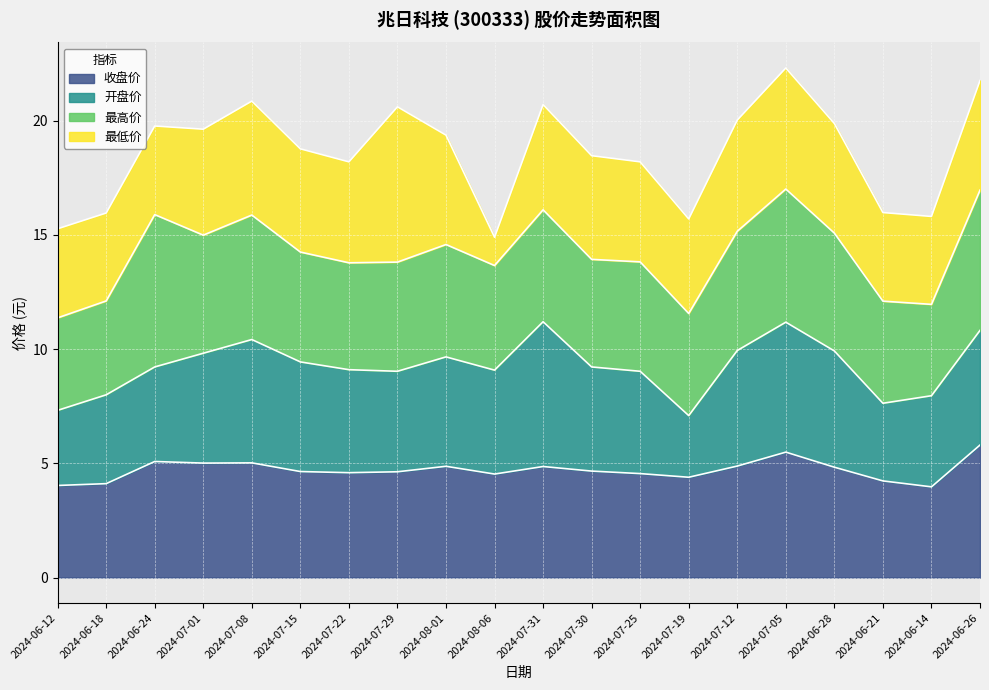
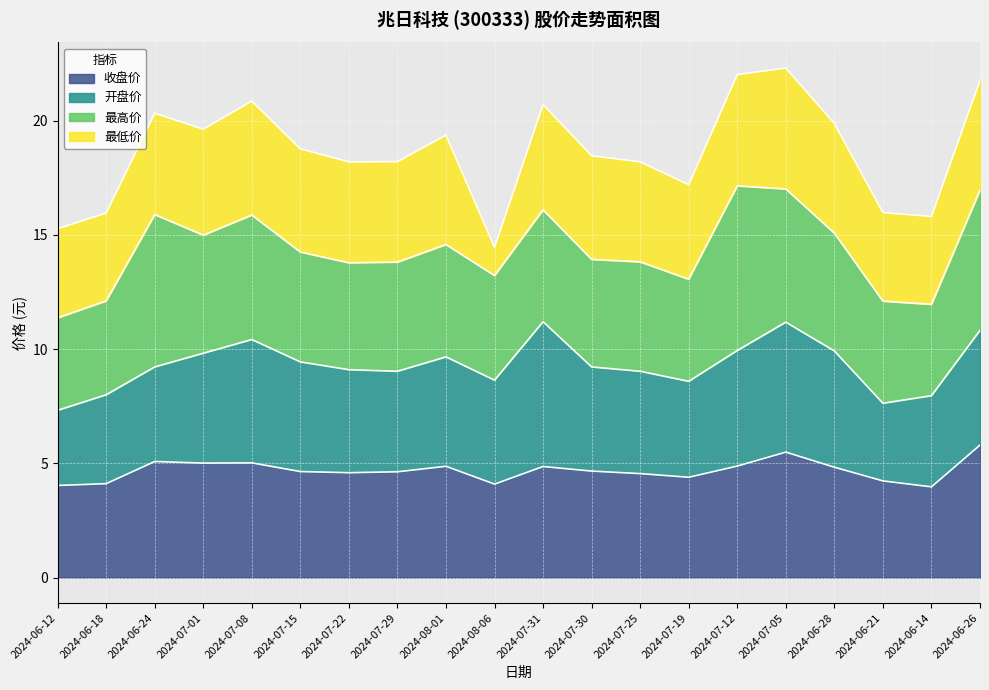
  {
    "收盘价": {
      "2024-06-12": 4.0,
      "2024-06-18": 4.1,
      "2024-06-24": 5.1,
      "2024-07-01": 5.0,
      "2024-07-08": 5.0,
      "2024-07-15": 4.6,
      "2024-07-22": 4.6,
      "2024-07-29": 4.6,
      "2024-08-01": 4.9,
-     "2024-08-06": 4.5,
+     "2024-08-06": 4.1,
      "2024-07-31": 4.9,
      "2024-07-30": 4.7,
      "2024-07-25": 4.6,
      "2024-07-19": 4.4,
      "2024-07-12": 4.9,
      "2024-07-05": 5.5,
      "2024-06-28": 4.8,
      "2024-06-21": 4.2,
      "2024-06-14": 4.0,
      "2024-06-26": 5.8
    },
    "开盘价": {
      "2024-06-12": 3.3,
      "2024-06-18": 3.9,
      "2024-06-24": 4.1,
      "2024-07-01": 4.8,
      "2024-07-08": 5.4,
      "2024-07-15": 4.8,
      "2024-07-22": 4.5,
      "2024-07-29": 4.4,
      "2024-08-01": 4.8,
      "2024-08-06": 4.6,
      "2024-07-31": 6.3,
      "2024-07-30": 4.6,
      "2024-07-25": 4.5,
-     "2024-07-19": 2.7,
+     "2024-07-19": 4.2,
      "2024-07-12": 5.1,
      "2024-07-05": 5.7,
      "2024-06-28": 5.1,
      "2024-06-21": 3.4,
      "2024-06-14": 4.0,
      "2024-06-26": 5.0
    },
    "最高价": {
      "2024-06-12": 4.1,
      "2024-06-18": 4.1,
      "2024-06-24": 6.7,
      "2024-07-01": 5.2,
      "2024-07-08": 5.5,
      "2024-07-15": 4.8,
      "2024-07-22": 4.7,
      "2024-07-29": 4.8,
      "2024-08-01": 4.9,
      "2024-08-06": 4.6,
      "2024-07-31": 4.9,
      "2024-07-30": 4.7,
      "2024-07-25": 4.8,
      "2024-07-19": 4.5,
-     "2024-07-12": 5.2,
+     "2024-07-12": 7.2,
      "2024-07-05": 5.8,
      "2024-06-28": 5.2,
      "2024-06-21": 4.5,
      "2024-06-14": 4.0,
      "2024-06-26": 6.1
    },
    "最低价": {
      "2024-06-12": 3.9,
      "2024-06-18": 3.8,
-     "2024-06-24": 3.9,
+     "2024-06-24": 4.4,
      "2024-07-01": 4.6,
      "2024-07-08": 5.0,
      "2024-07-15": 4.5,
      "2024-07-22": 4.4,
-     "2024-07-29": 6.8,
+     "2024-07-29": 4.4,
      "2024-08-01": 4.8,
      "2024-08-06": 1.2,
      "2024-07-31": 4.6,
      "2024-07-30": 4.5,
      "2024-07-25": 4.4,
      "2024-07-19": 4.1,
      "2024-07-12": 4.9,
      "2024-07-05": 5.3,
      "2024-06-28": 4.8,
      "2024-06-21": 3.9,
      "2024-06-14": 3.8,
      "2024-06-26": 4.8
    }
  }
